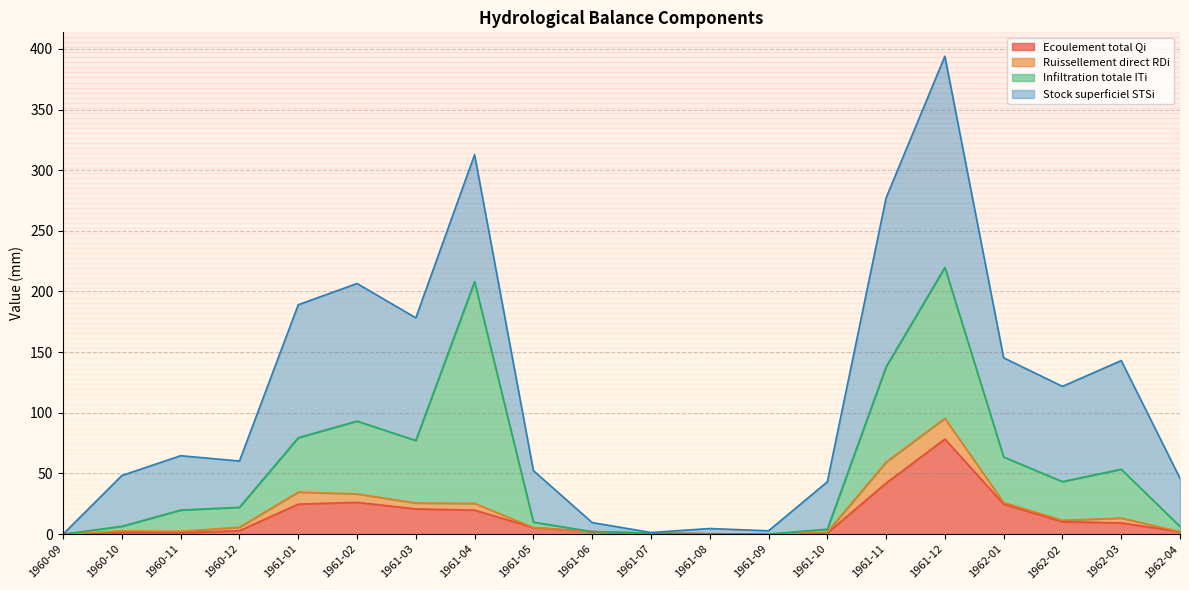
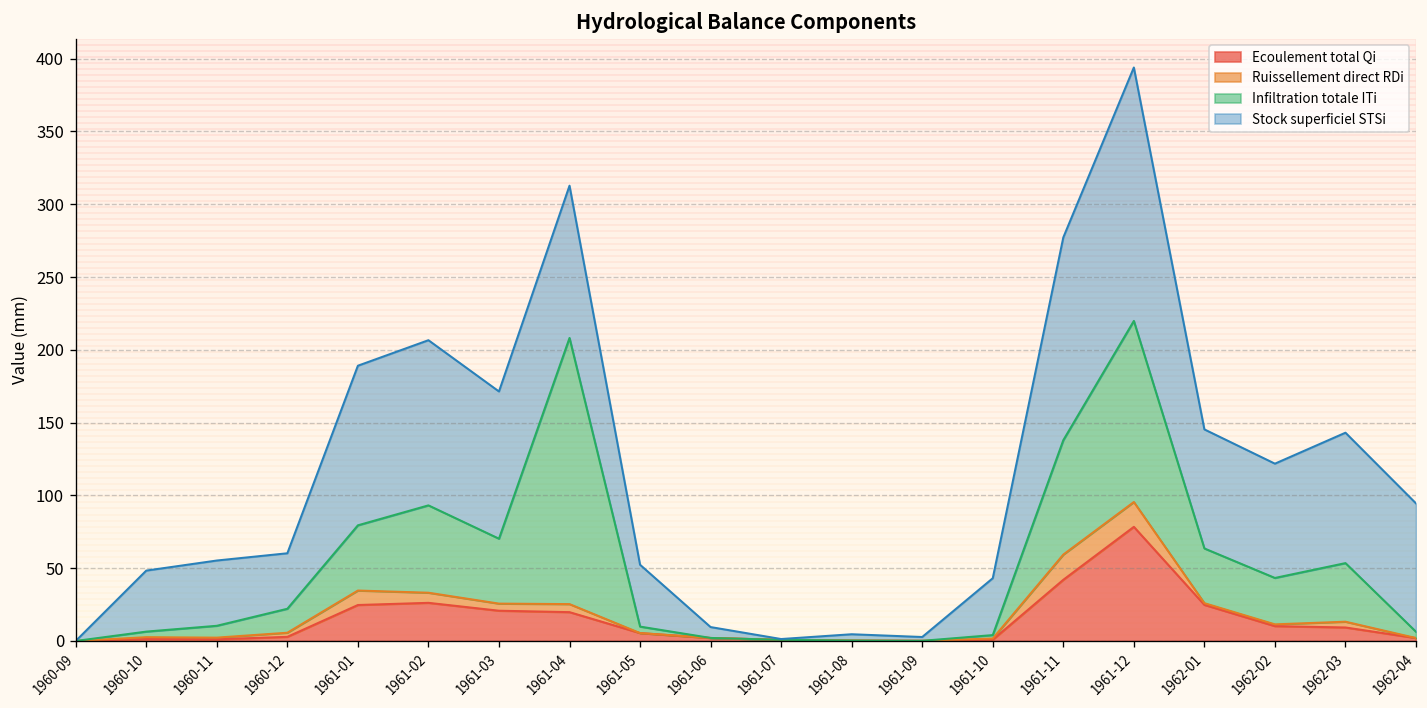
  {
    "Infiltration totale ITi": {
      "1960-10": 4,
-     "1960-11": 18,
+     "1960-11": 8,
      "1960-12": 16,
      "1961-01": 45,
      "1961-02": 60,
-     "1961-03": 52,
+     "1961-03": 45,
      "1961-04": 183,
      "1961-05": 4,
      "1961-10": 2,
      "1961-11": 79,
      "1961-12": 124,
      "1962-01": 38,
      "1962-02": 32,
      "1962-03": 40,
      "1962-04": 4
    },
    "Stock superficiel STSi": {
      "1960-10": 42,
      "1960-11": 45,
      "1960-12": 38,
      "1961-01": 110,
      "1961-02": 113,
      "1961-03": 101,
      "1961-04": 105,
      "1961-05": 42,
      "1961-06": 7,
      "1961-08": 4,
      "1961-09": 3,
      "1961-10": 39,
      "1961-11": 139,
      "1961-12": 174,
      "1962-01": 82,
      "1962-02": 79,
      "1962-03": 90,
-     "1962-04": 40
+     "1962-04": 88
    }
  }
